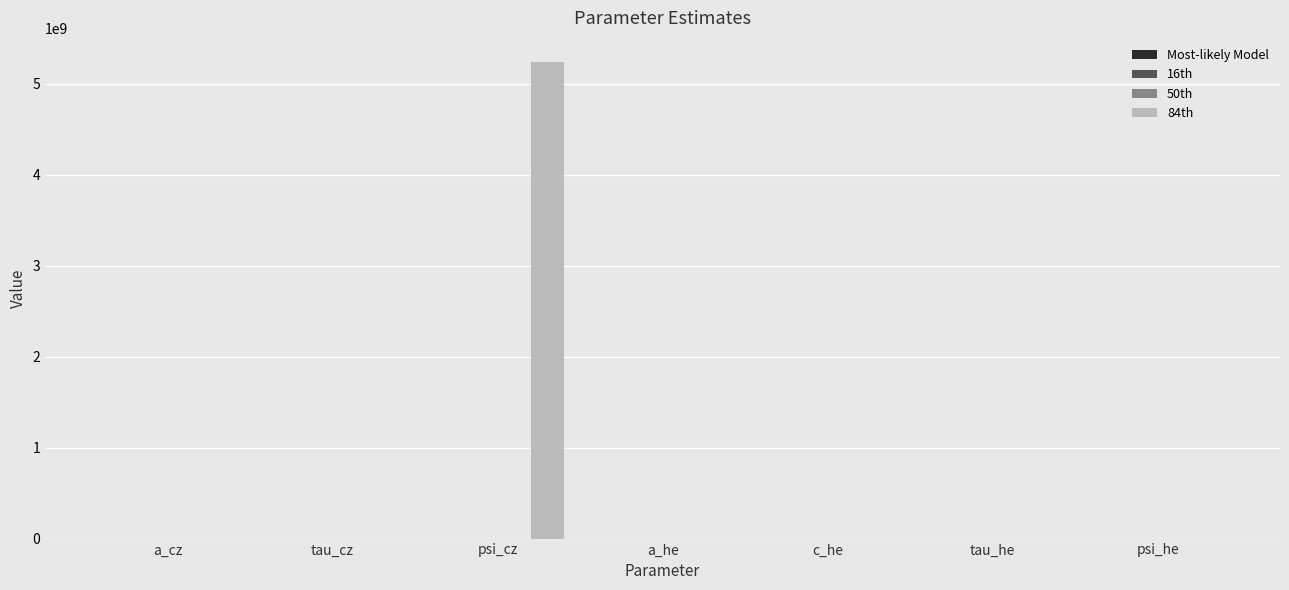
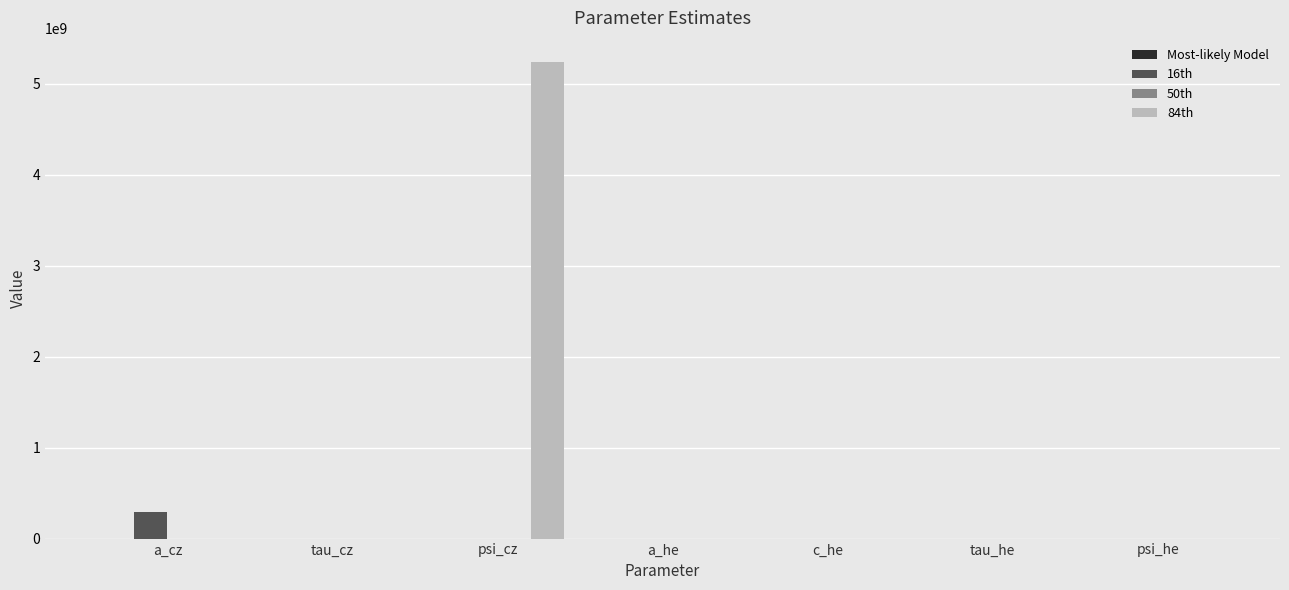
  {
    "16th": {
-     "a_cz": 0
+     "a_cz": 300000000
    },
    "84th": {
      "psi_cz": 5200000000
    }
  }
